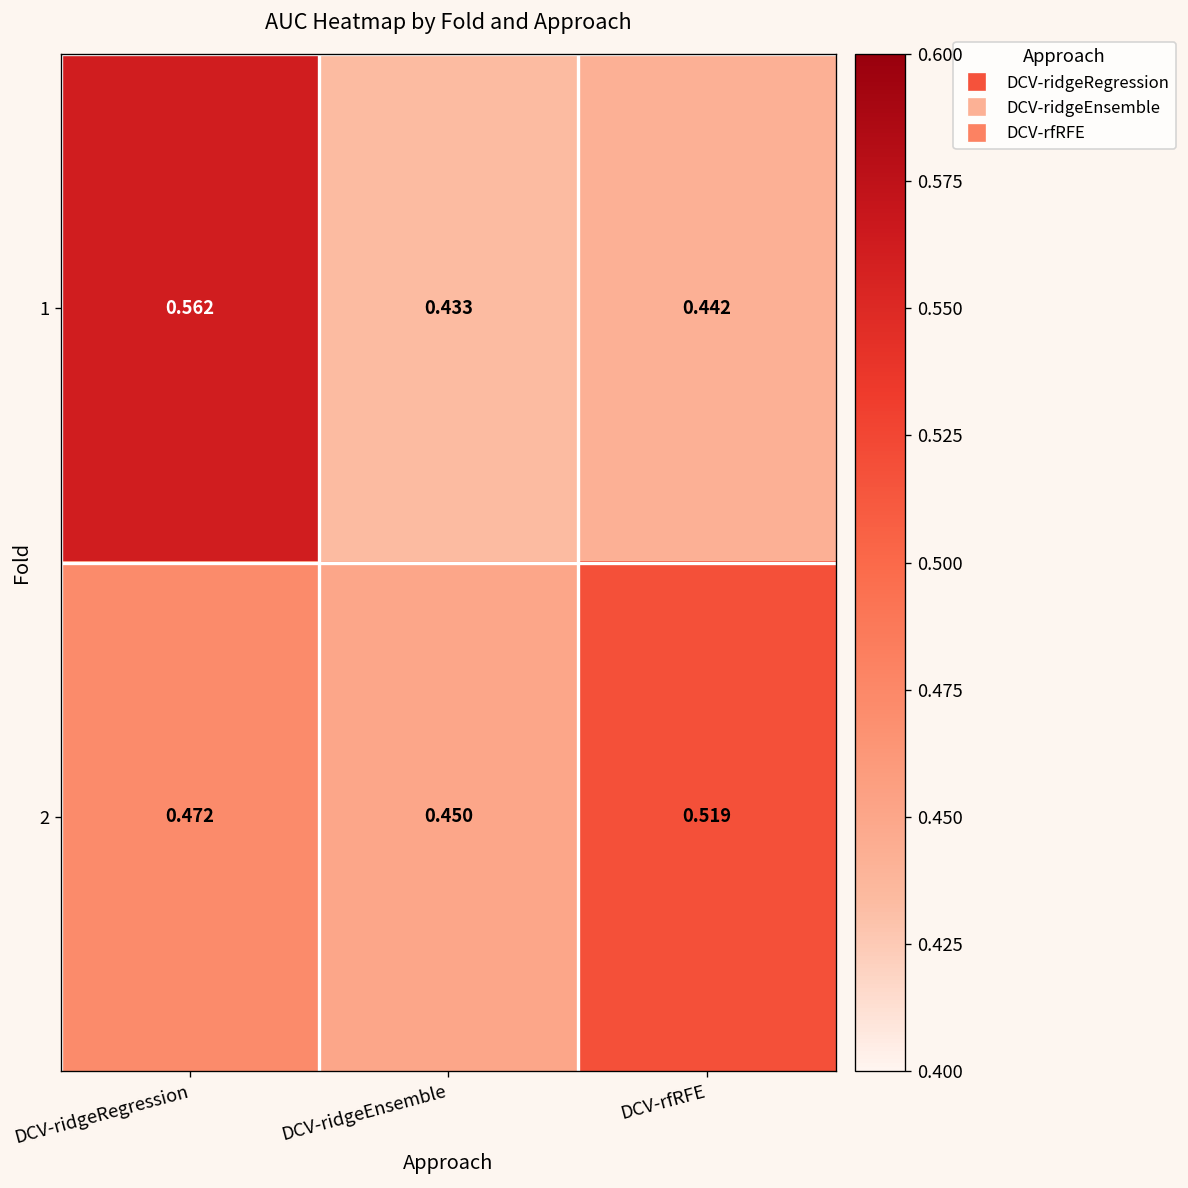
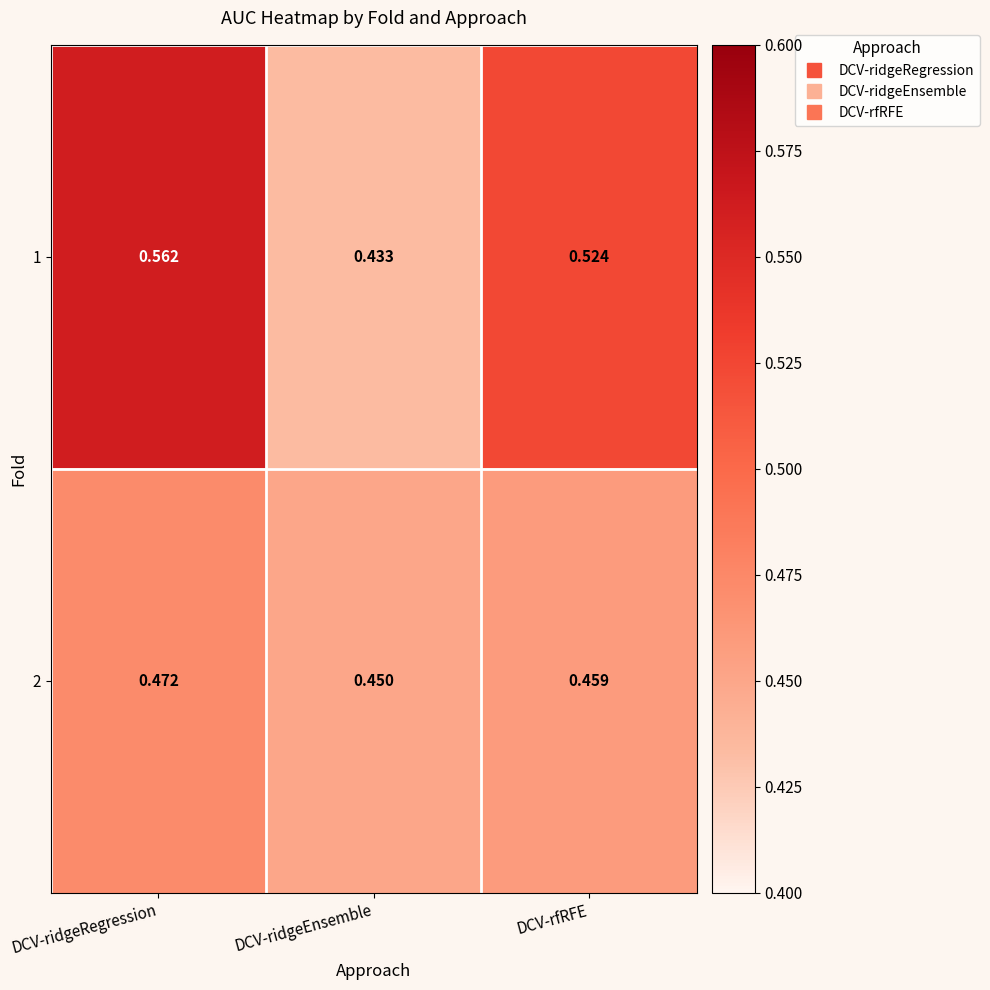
  {
    "1": {
      "DCV-ridgeRegression": 0.562,
      "DCV-ridgeEnsemble": 0.433,
-     "DCV-rfRFE": 0.442
+     "DCV-rfRFE": 0.524
    },
    "2": {
      "DCV-ridgeRegression": 0.472,
      "DCV-ridgeEnsemble": 0.450,
-     "DCV-rfRFE": 0.519
+     "DCV-rfRFE": 0.459
    }
  }
